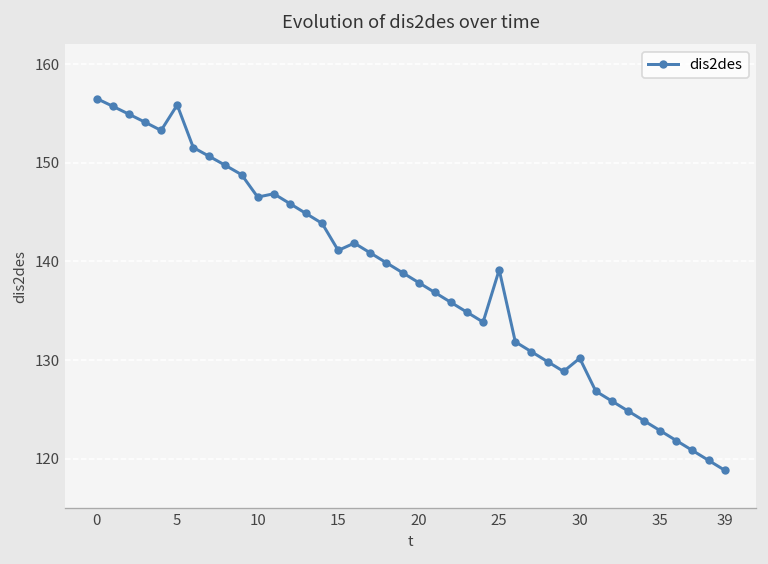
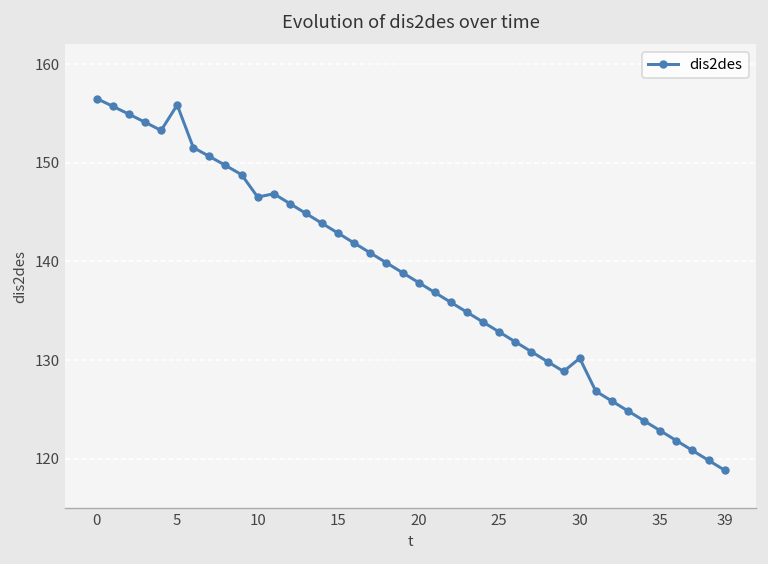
  {
    "0": 157,
    "5": 156,
    "10": 147,
-   "15": 141,
+   "15": 143,
    "20": 138,
-   "25": 139,
+   "25": 133,
    "30": 130,
    "35": 123,
    "39": 119
  }
